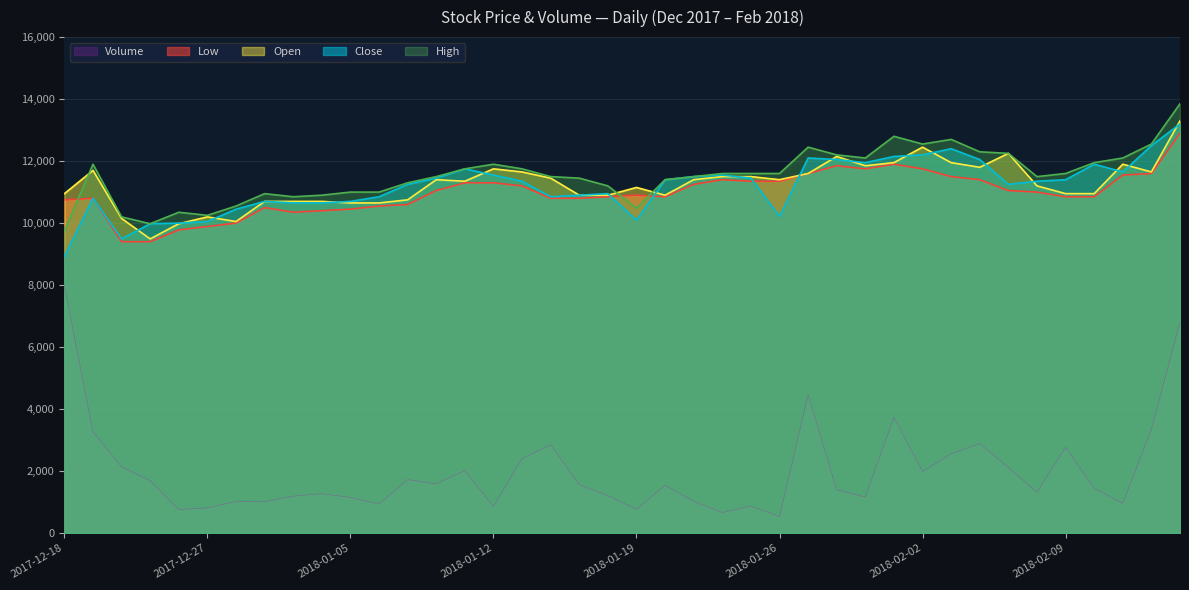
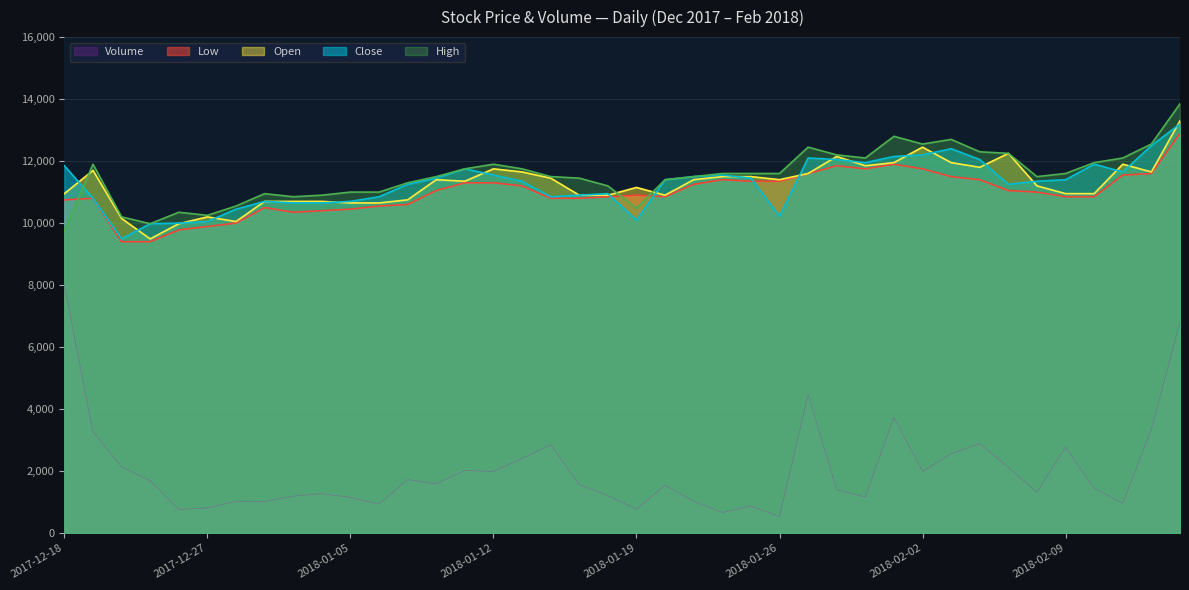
  {
    "Volume": {
      "2017-12-18": "8,000",
      "2017-12-27": "800",
      "2018-01-05": "1,100",
-     "2018-01-12": "900",
+     "2018-01-12": "2,000",
      "2018-01-19": "800",
      "2018-01-26": "500",
      "2018-02-02": "2,000",
      "2018-02-09": "2,800"
    },
    "Low": {
      "2017-12-18": "10,800",
      "2017-12-27": "9,900",
      "2018-01-05": "10,500",
      "2018-01-12": "11,300",
      "2018-01-19": "10,900",
      "2018-02-02": "11,800",
      "2018-02-09": "10,900"
    },
    "Open": {
      "2017-12-18": "11,000",
      "2018-01-12": "11,800",
      "2018-01-19": "11,200",
      "2018-02-02": "12,500",
      "2018-02-09": "11,000"
    },
    "Close": {
-     "2017-12-18": "8,900",
+     "2017-12-18": "11,900",
      "2017-12-27": "10,100",
      "2018-01-12": "11,600",
      "2018-01-19": "10,100",
      "2018-01-26": "10,200",
      "2018-02-02": "12,200",
      "2018-02-09": "11,400"
    },
    "High": {
      "2017-12-18": "9,700",
      "2018-01-05": "11,000",
      "2018-01-12": "11,900",
      "2018-01-19": "10,500",
      "2018-01-26": "11,600",
      "2018-02-02": "12,600",
      "2018-02-09": "11,600"
    }
  }
